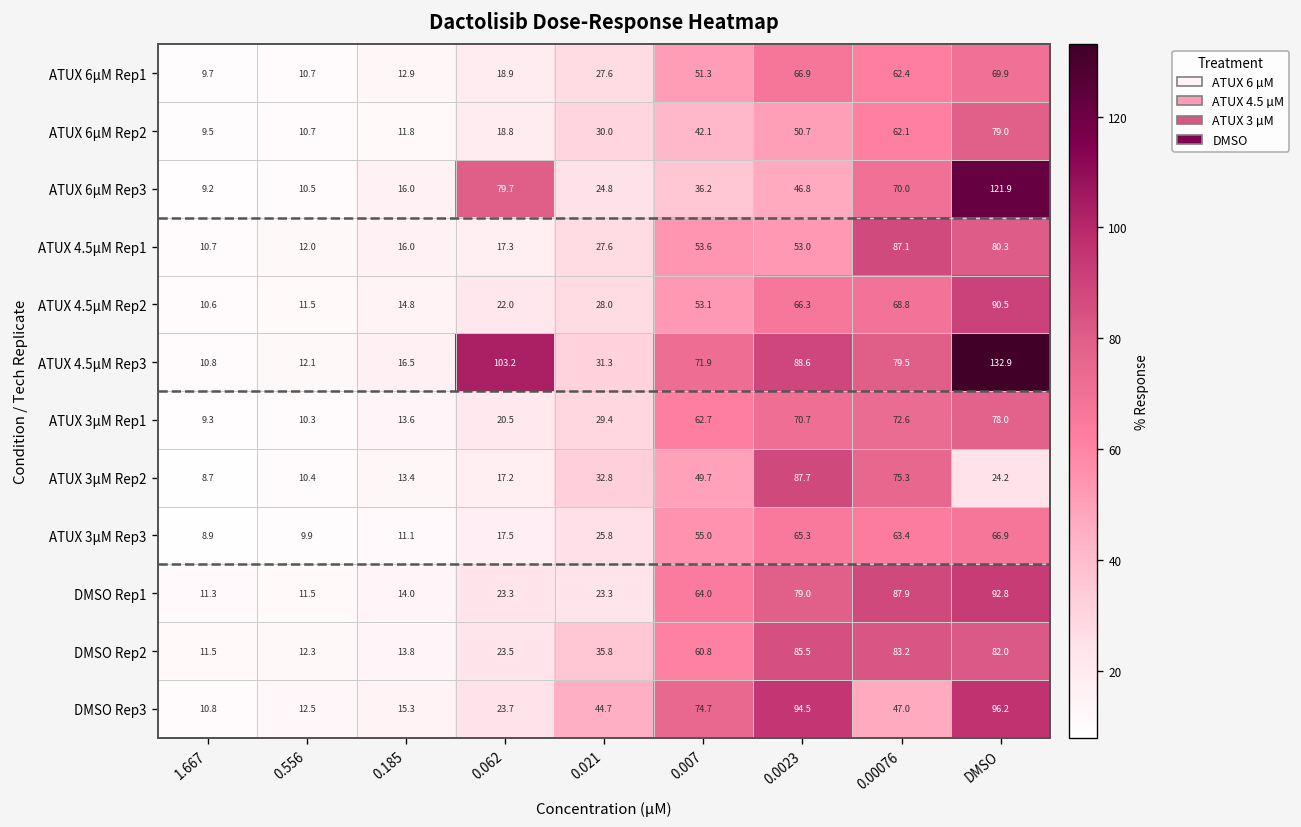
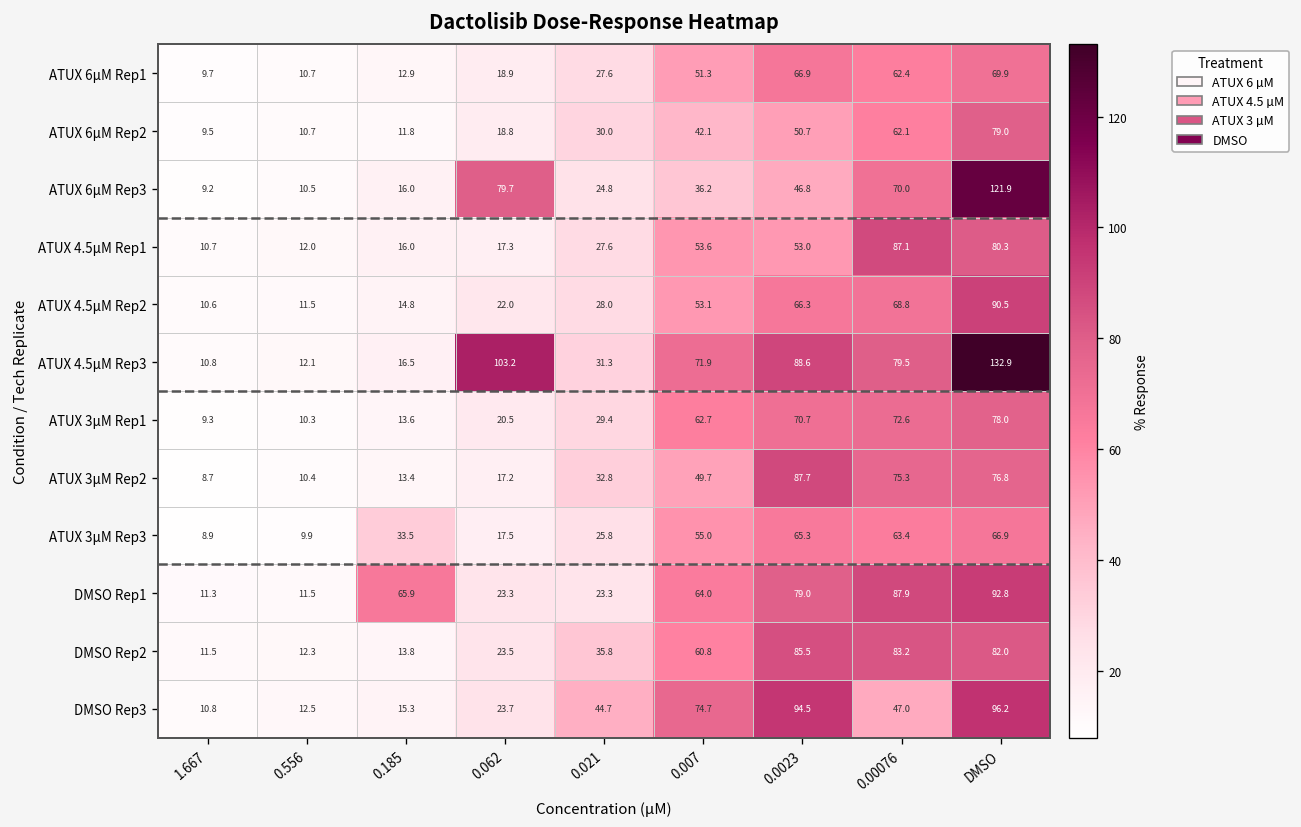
  {
    "ATUX 6µM Rep1": {
      "1.667": 9.7,
      "0.556": 10.7,
      "0.185": 12.9,
      "0.062": 18.9,
      "0.021": 27.6,
      "0.007": 51.3,
      "0.0023": 66.9,
      "0.00076": 62.4,
      "DMSO": 69.9
    },
    "ATUX 6µM Rep2": {
      "1.667": 9.5,
      "0.556": 10.7,
      "0.185": 11.8,
      "0.062": 18.8,
      "0.021": 30.0,
      "0.007": 42.1,
      "0.0023": 50.7,
      "0.00076": 62.1,
      "DMSO": 79.0
    },
    "ATUX 6µM Rep3": {
      "1.667": 9.2,
      "0.556": 10.5,
      "0.185": 16.0,
      "0.062": 79.7,
      "0.021": 24.8,
      "0.007": 36.2,
      "0.0023": 46.8,
      "0.00076": 70.0,
      "DMSO": 121.9
    },
    "ATUX 4.5µM Rep1": {
      "1.667": 10.7,
      "0.556": 12.0,
      "0.185": 16.0,
      "0.062": 17.3,
      "0.021": 27.6,
      "0.007": 53.6,
      "0.0023": 53.0,
      "0.00076": 87.1,
      "DMSO": 80.3
    },
    "ATUX 4.5µM Rep2": {
      "1.667": 10.6,
      "0.556": 11.5,
      "0.185": 14.8,
      "0.062": 22.0,
      "0.021": 28.0,
      "0.007": 53.1,
      "0.0023": 66.3,
      "0.00076": 68.8,
      "DMSO": 90.5
    },
    "ATUX 4.5µM Rep3": {
      "1.667": 10.8,
      "0.556": 12.1,
      "0.185": 16.5,
      "0.062": 103.2,
      "0.021": 31.3,
      "0.007": 71.9,
      "0.0023": 88.6,
      "0.00076": 79.5,
      "DMSO": 132.9
    },
    "ATUX 3µM Rep1": {
      "1.667": 9.3,
      "0.556": 10.3,
      "0.185": 13.6,
      "0.062": 20.5,
      "0.021": 29.4,
      "0.007": 62.7,
      "0.0023": 70.7,
      "0.00076": 72.6,
      "DMSO": 78.0
    },
    "ATUX 3µM Rep2": {
      "1.667": 8.7,
      "0.556": 10.4,
      "0.185": 13.4,
      "0.062": 17.2,
      "0.021": 32.8,
      "0.007": 49.7,
      "0.0023": 87.7,
      "0.00076": 75.3,
-     "DMSO": 24.2
+     "DMSO": 76.8
    },
    "ATUX 3µM Rep3": {
      "1.667": 8.9,
      "0.556": 9.9,
-     "0.185": 11.1,
+     "0.185": 33.5,
      "0.062": 17.5,
      "0.021": 25.8,
      "0.007": 55.0,
      "0.0023": 65.3,
      "0.00076": 63.4,
      "DMSO": 66.9
    },
    "DMSO Rep1": {
      "1.667": 11.3,
      "0.556": 11.5,
-     "0.185": 14.0,
+     "0.185": 65.9,
      "0.062": 23.3,
      "0.021": 23.3,
      "0.007": 64.0,
      "0.0023": 79.0,
      "0.00076": 87.9,
      "DMSO": 92.8
    },
    "DMSO Rep2": {
      "1.667": 11.5,
      "0.556": 12.3,
      "0.185": 13.8,
      "0.062": 23.5,
      "0.021": 35.8,
      "0.007": 60.8,
      "0.0023": 85.5,
      "0.00076": 83.2,
      "DMSO": 82.0
    },
    "DMSO Rep3": {
      "1.667": 10.8,
      "0.556": 12.5,
      "0.185": 15.3,
      "0.062": 23.7,
      "0.021": 44.7,
      "0.007": 74.7,
      "0.0023": 94.5,
      "0.00076": 47.0,
      "DMSO": 96.2
    }
  }
